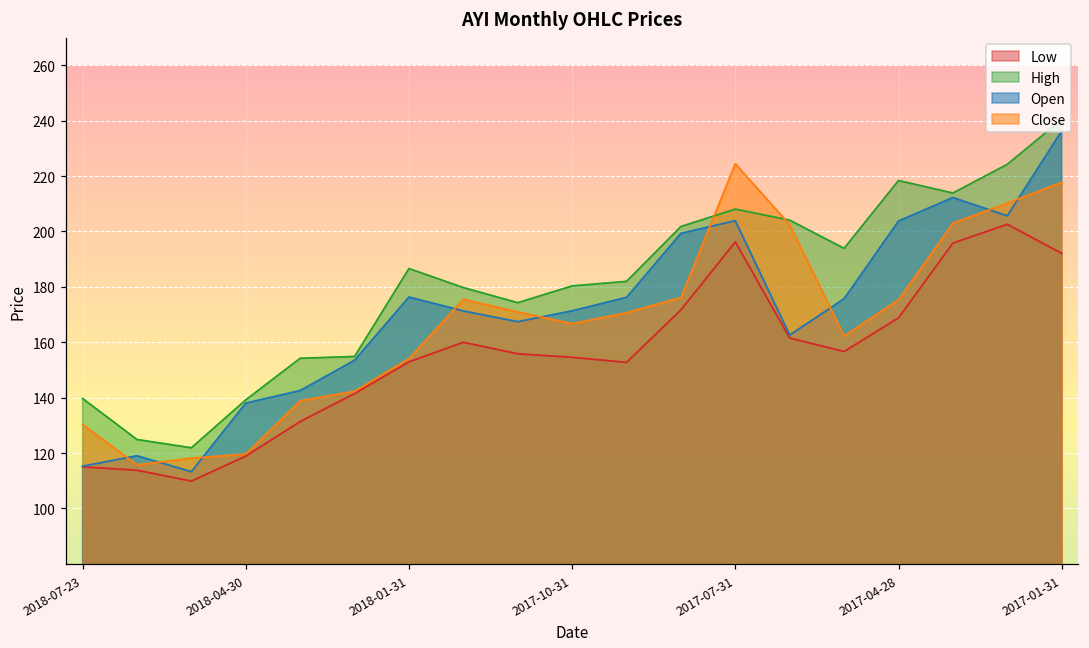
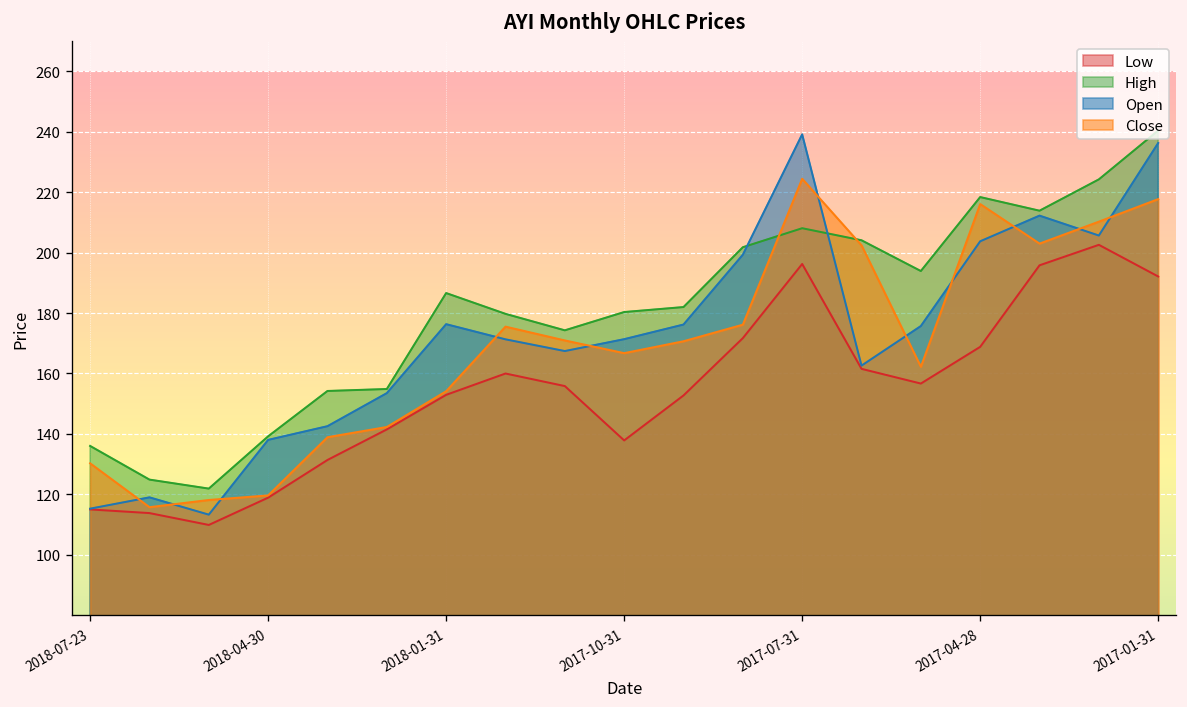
  {
    "Low": {
      "2018-01-31": 153,
-     "2017-10-31": 155,
+     "2017-10-31": 138,
      "2017-07-31": 196,
      "2017-04-28": 169,
      "2017-01-31": 192
    },
    "High": {
-     "2018-07-23": 140,
+     "2018-07-23": 136,
      "2018-04-30": 139,
      "2018-01-31": 187,
      "2017-10-31": 180,
      "2017-07-31": 208,
      "2017-04-28": 218
    },
    "Open": {
      "2018-04-30": 138,
      "2018-01-31": 176,
      "2017-10-31": 171,
-     "2017-07-31": 204,
+     "2017-07-31": 239,
      "2017-04-28": 204
    },
    "Close": {
      "2018-07-23": 130,
      "2018-01-31": 154,
      "2017-10-31": 167,
      "2017-07-31": 224,
-     "2017-04-28": 175,
+     "2017-04-28": 216,
      "2017-01-31": 218
    }
  }
